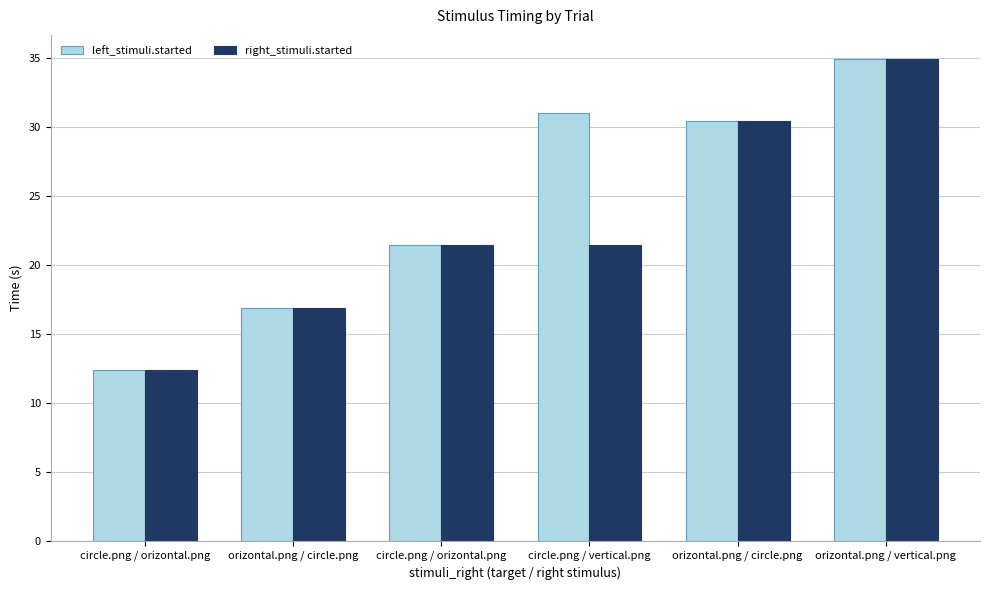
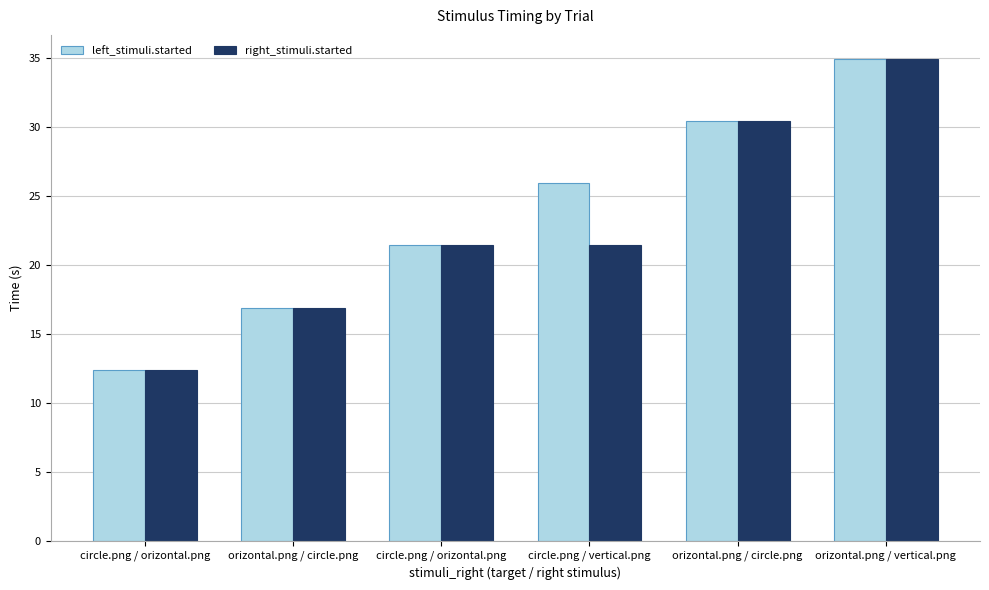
  {
    "left_stimuli.started": {
-     "circle.png / vertical.png": 31.0,
+     "circle.png / vertical.png": 25.9,
      "orizontal.png / vertical.png": 34.9
    },
    "right_stimuli.started": {
      "circle.png / vertical.png": 21.5,
      "orizontal.png / vertical.png": 34.9
    }
  }
